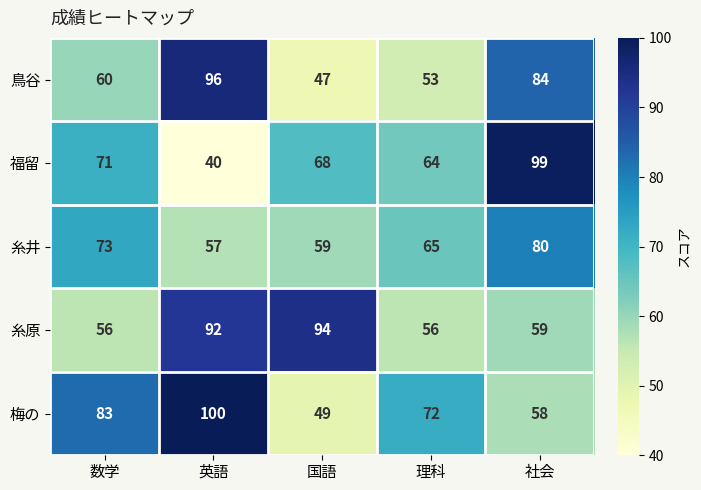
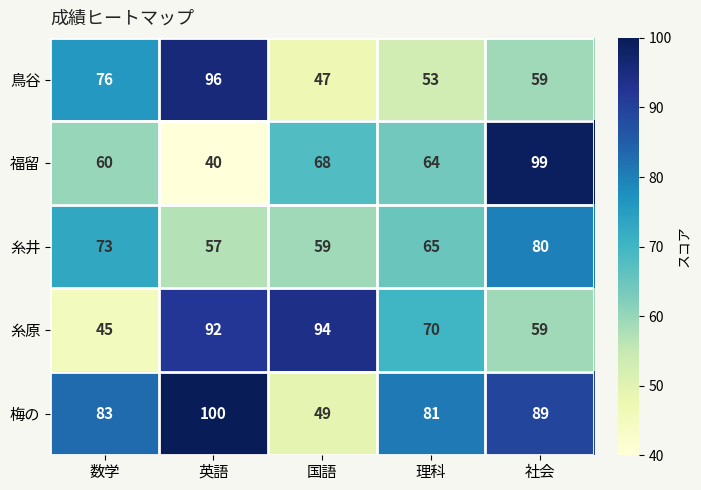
  {
    "鳥谷": {
-     "数学": 60,
+     "数学": 76,
      "英語": 96,
      "国語": 47,
      "理科": 53,
-     "社会": 84
+     "社会": 59
    },
    "福留": {
-     "数学": 71,
+     "数学": 60,
      "英語": 40,
      "国語": 68,
      "理科": 64,
      "社会": 99
    },
    "糸井": {
      "数学": 73,
      "英語": 57,
      "国語": 59,
      "理科": 65,
      "社会": 80
    },
    "糸原": {
-     "数学": 56,
+     "数学": 45,
      "英語": 92,
      "国語": 94,
-     "理科": 56,
+     "理科": 70,
      "社会": 59
    },
    "梅の": {
      "数学": 83,
      "英語": 100,
      "国語": 49,
-     "理科": 72,
-     "社会": 58
+     "理科": 81,
+     "社会": 89
    }
  }
